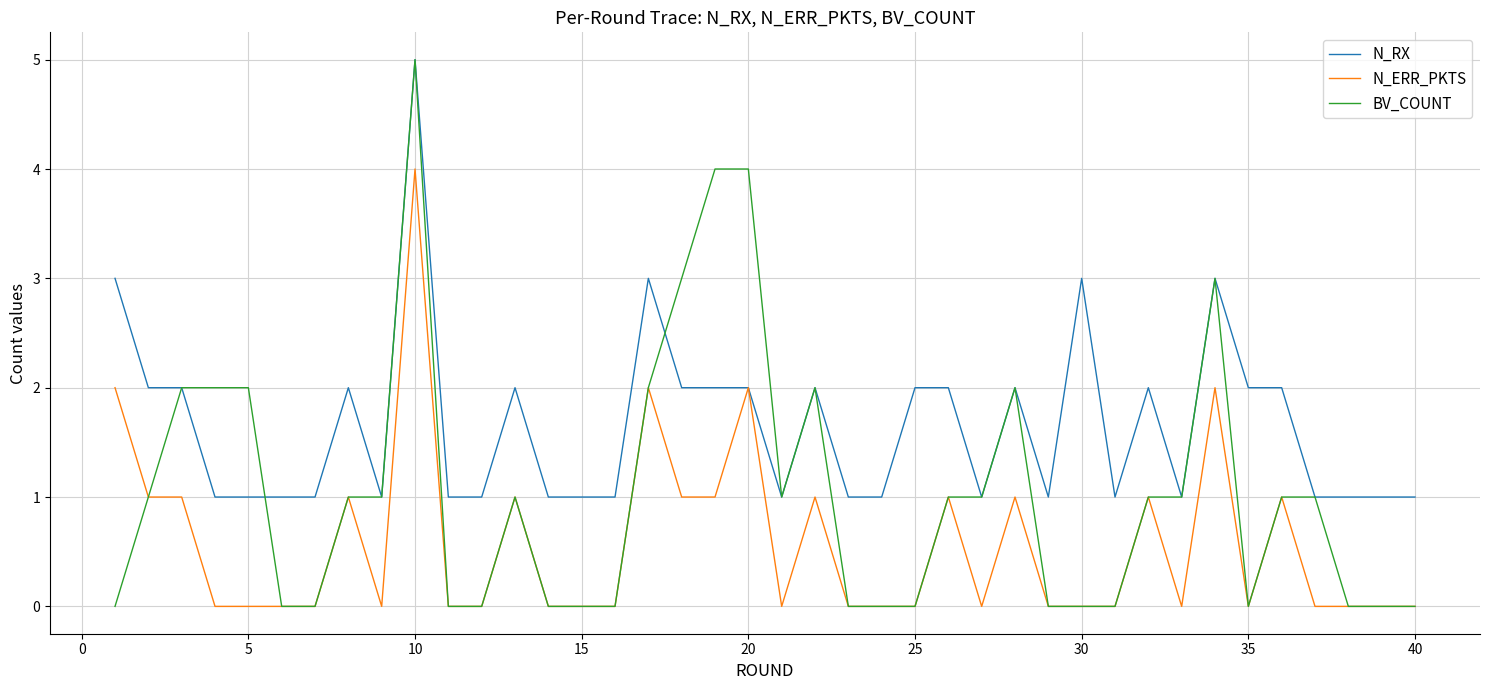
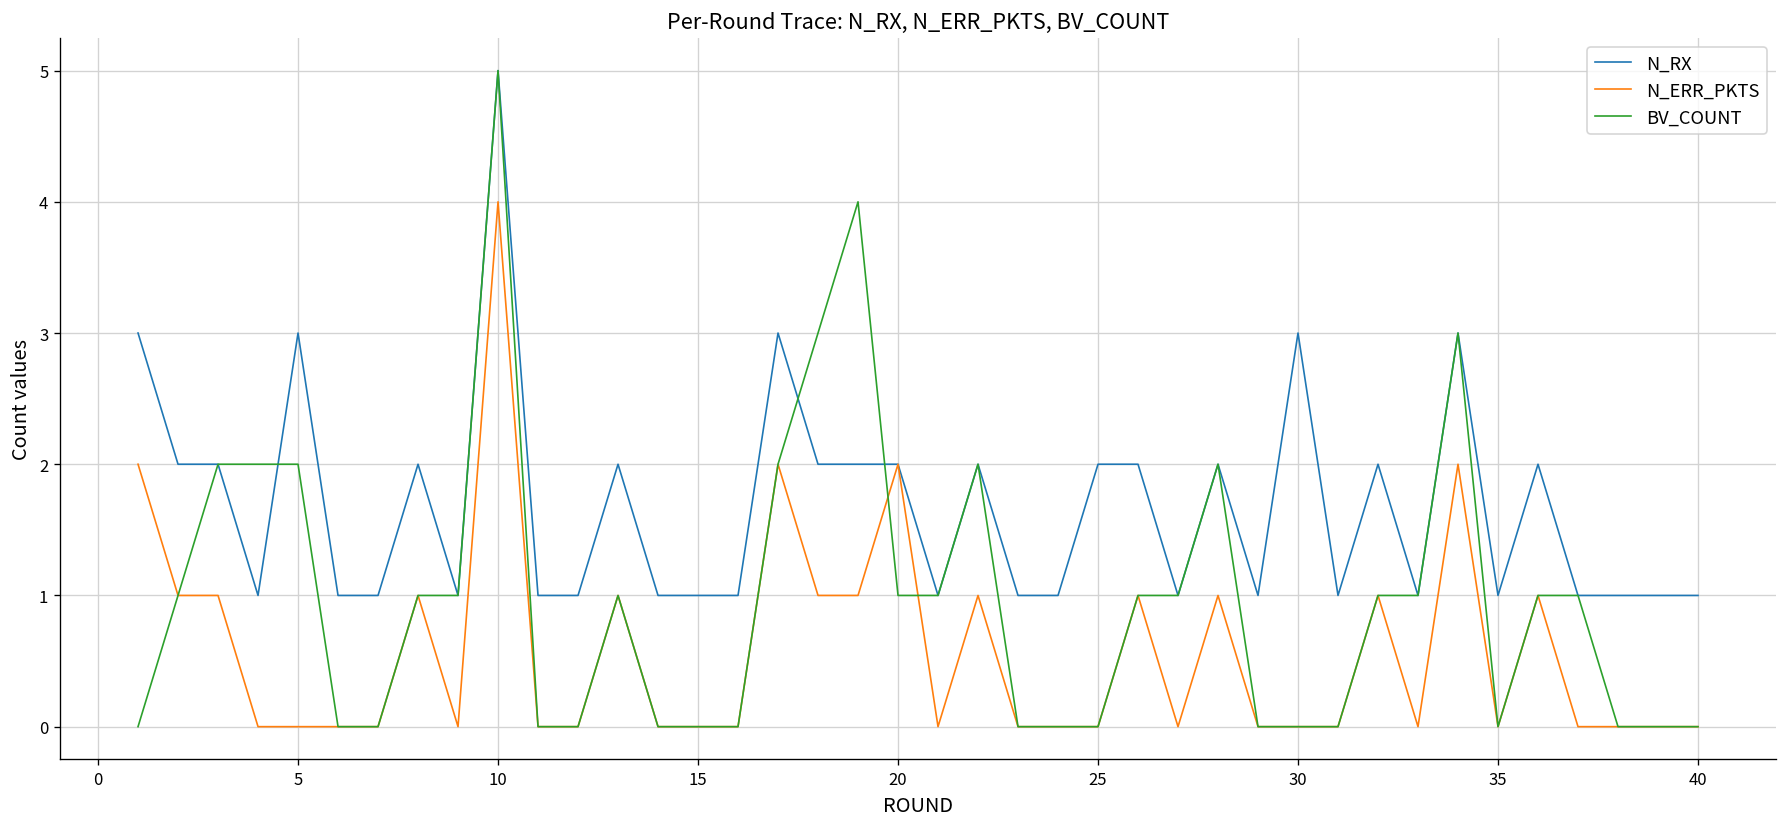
  {
    "N_RX": {
-     "5": 1,
+     "5": 3,
      "15": 1,
      "25": 2,
      "30": 3,
-     "35": 2,
+     "35": 1,
      "40": 1
    },
    "N_ERR_PKTS": {
      "5": 0,
      "10": 4
    },
    "BV_COUNT": {
      "5": 2,
-     "20": 4
+     "20": 1
    }
  }
